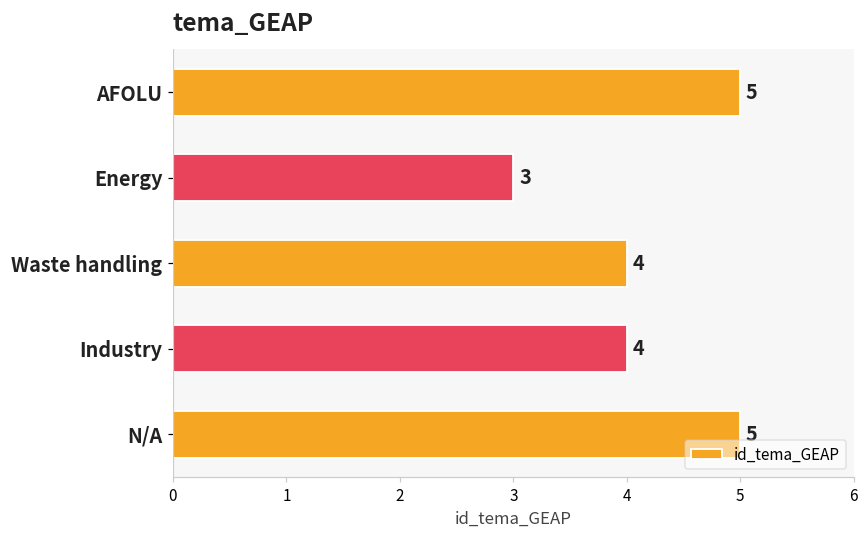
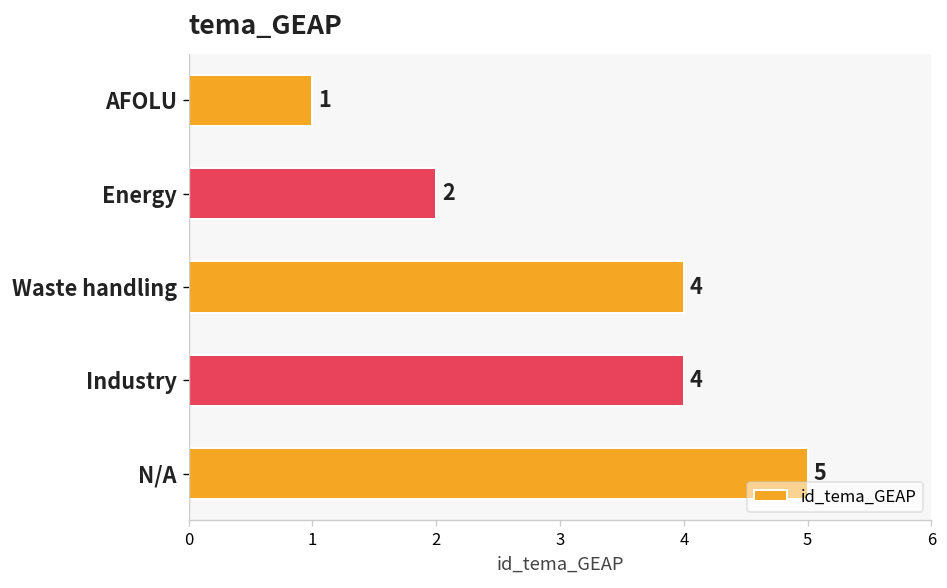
  {
-   "AFOLU": 5,
-   "Energy": 3,
+   "AFOLU": 1,
+   "Energy": 2,
    "Waste handling": 4,
    "Industry": 4
  }
